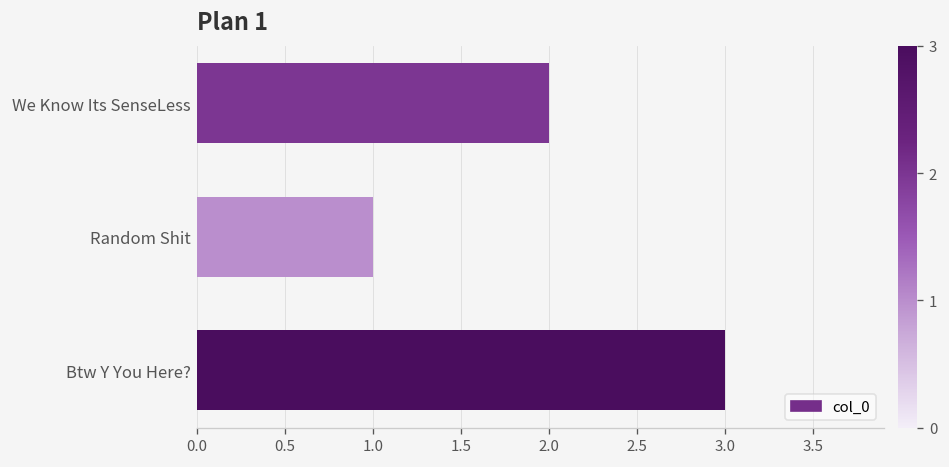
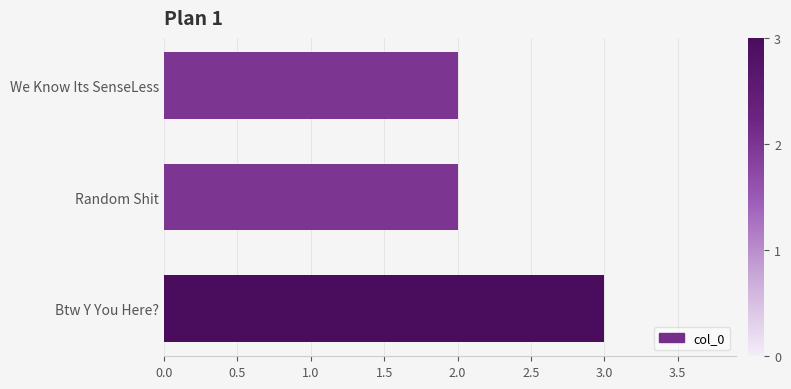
  {
    "We Know Its SenseLess": 2,
-   "Random Shit": 1,
+   "Random Shit": 2,
    "Btw Y You Here?": 3
  }
